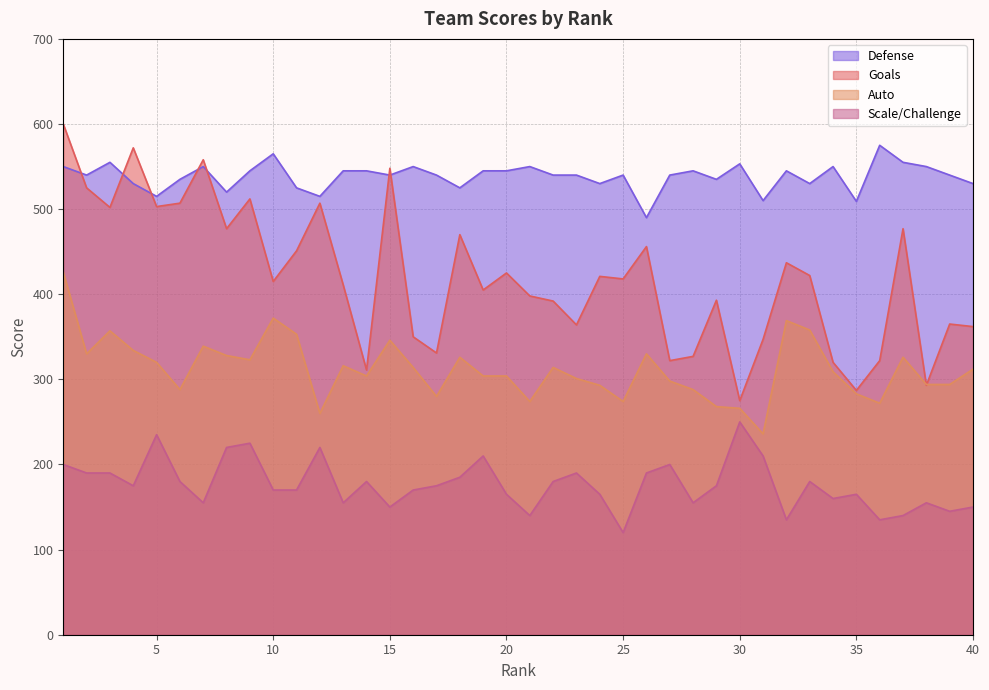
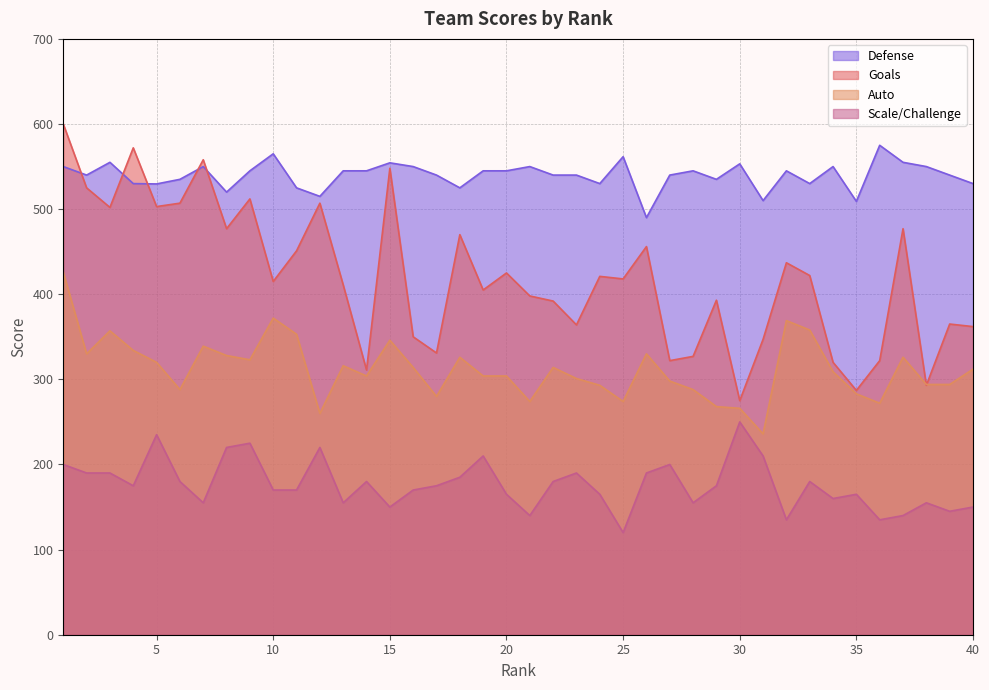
  {
    "Defense": {
-     "5": 520,
+     "5": 530,
      "10": 570,
-     "15": 540,
+     "15": 550,
      "20": 550,
-     "25": 540,
+     "25": 560,
      "30": 550,
      "35": 510,
      "40": 530
    }
  }
